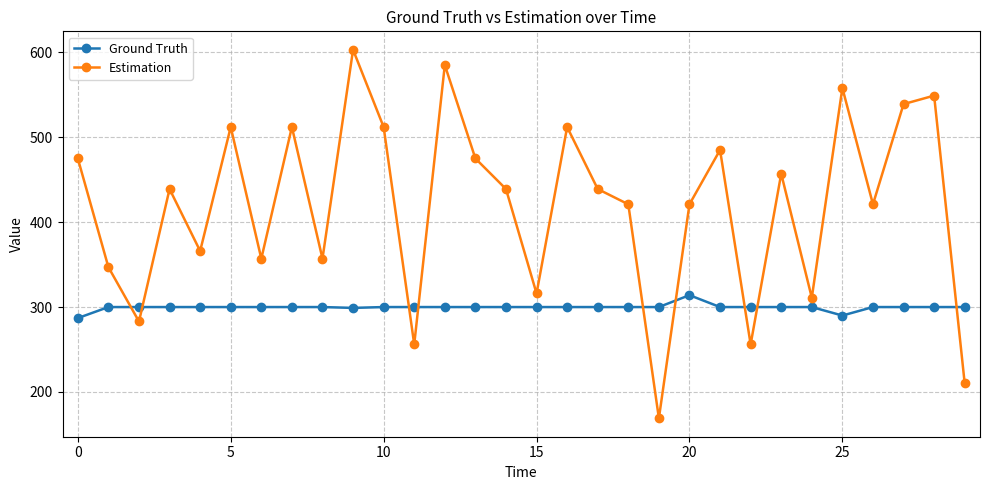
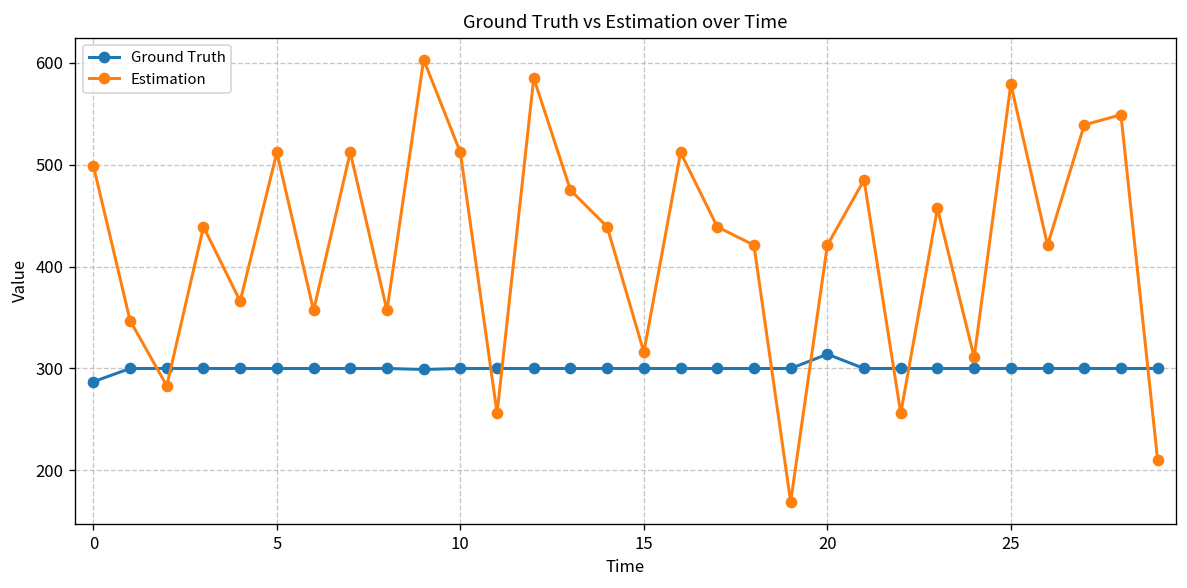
  {
    "Ground Truth": {
      "0": 290,
      "5": 300,
      "10": 300,
      "15": 300,
      "20": 310,
-     "25": 290
+     "25": 300
    },
    "Estimation": {
-     "0": 480,
+     "0": 500,
      "5": 510,
      "10": 510,
      "15": 320,
      "20": 420,
-     "25": 560
+     "25": 580
    }
  }
